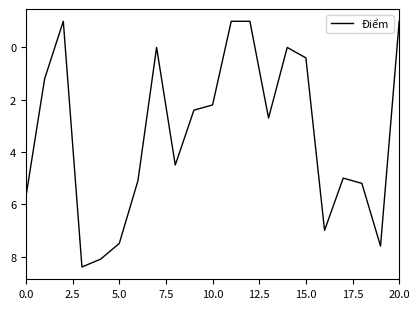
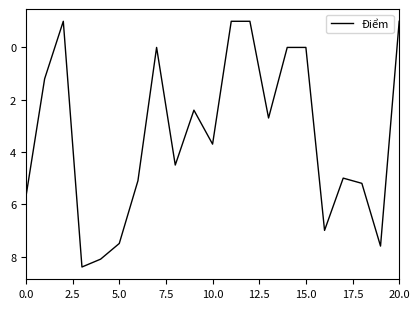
  {
    "0.0": 5.7,
    "5.0": 7.5,
-   "10.0": 2.2,
-   "15.0": 0.4,
+   "10.0": 3.7,
+   "15.0": 0.0,
    "20.0": -1.0
  }
